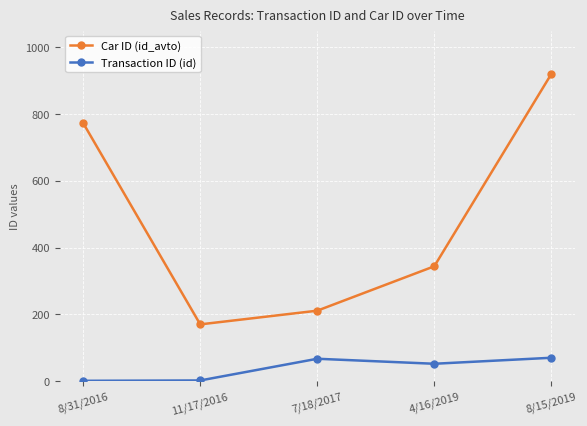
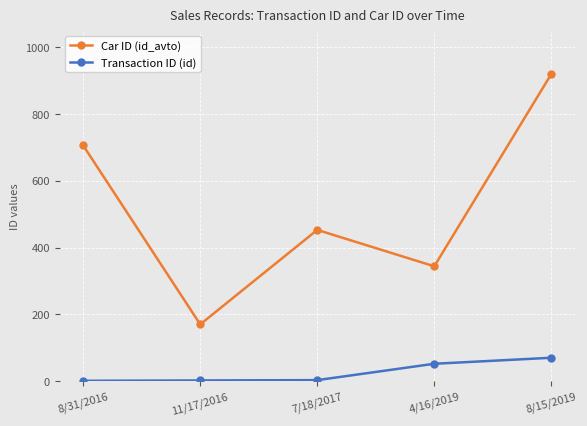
  {
    "Car ID (id_avto)": {
-     "8/31/2016": 770,
+     "8/31/2016": 710,
      "11/17/2016": 170,
-     "7/18/2017": 210,
+     "7/18/2017": 450,
      "4/16/2019": 340,
      "8/15/2019": 920
    },
    "Transaction ID (id)": {
      "8/31/2016": 0,
      "11/17/2016": 0,
-     "7/18/2017": 70,
+     "7/18/2017": 0,
      "4/16/2019": 50,
      "8/15/2019": 70
    }
  }
